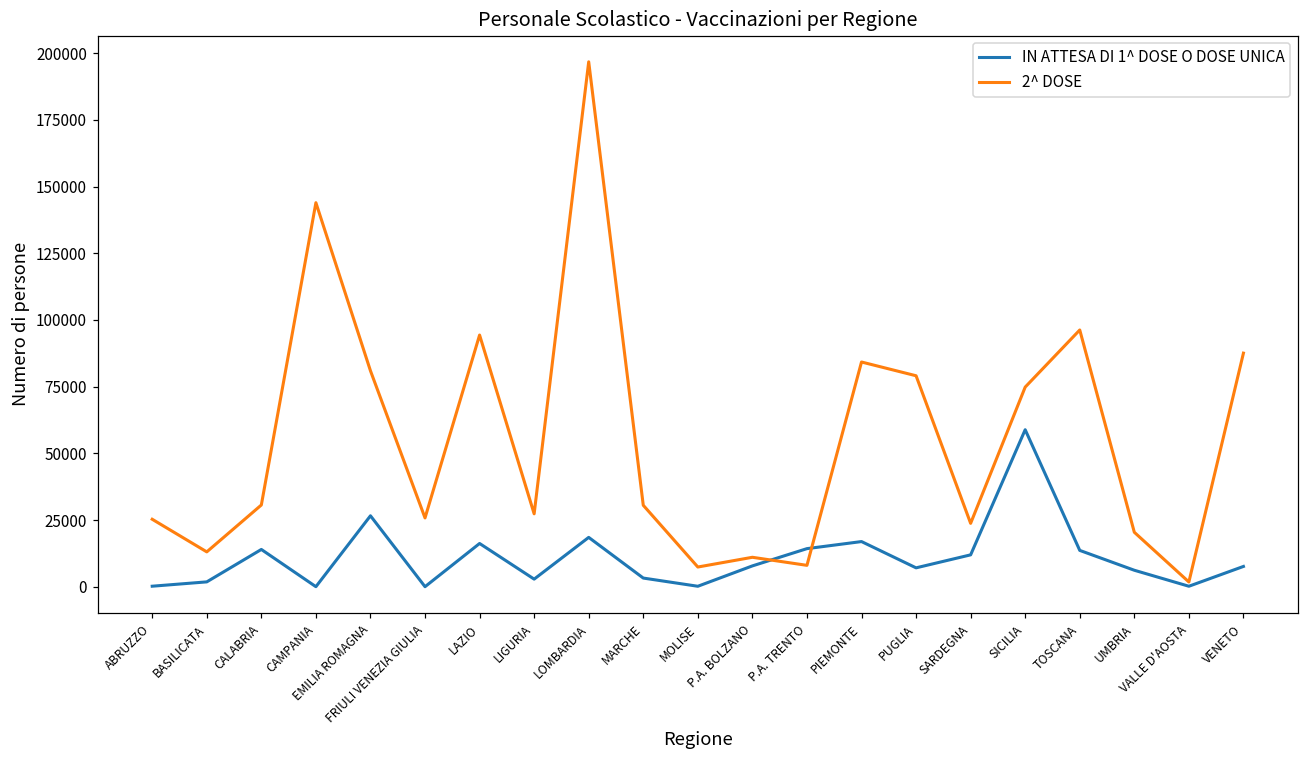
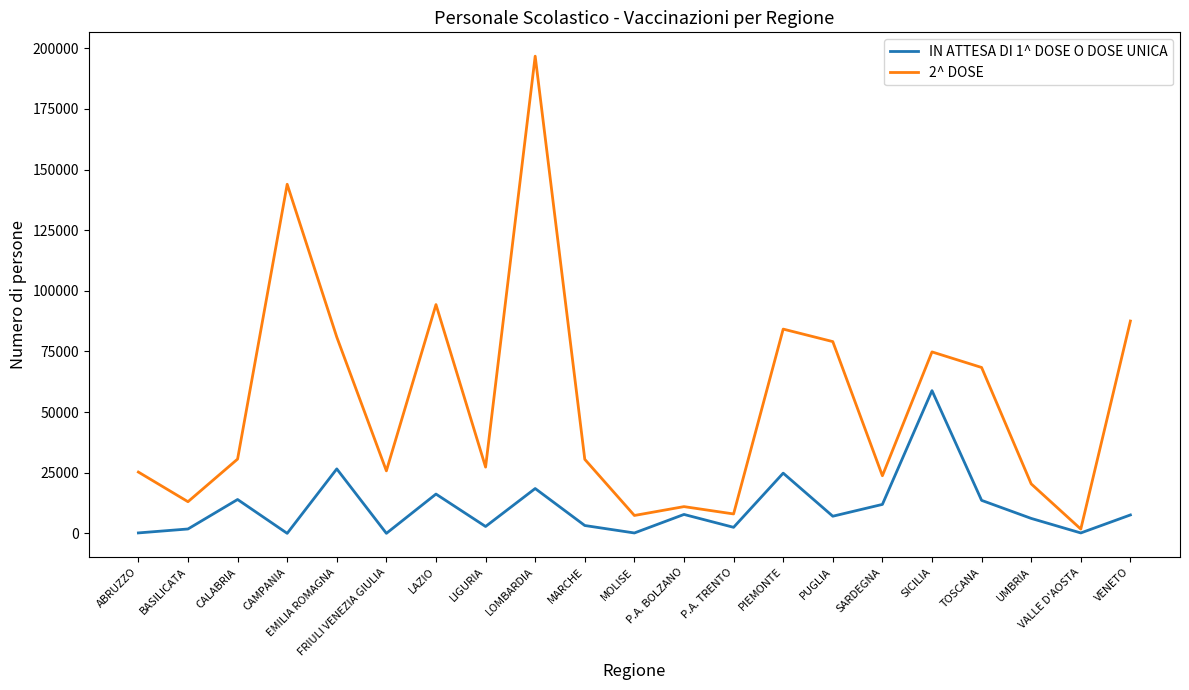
  {
    "IN ATTESA DI 1^ DOSE O DOSE UNICA": {
      "ABRUZZO": 0,
      "BASILICATA": 2000,
      "CALABRIA": 14000,
      "CAMPANIA": 0,
      "EMILIA ROMAGNA": 27000,
      "FRIULI VENEZIA GIULIA": 0,
      "LAZIO": 16000,
      "LIGURIA": 3000,
      "LOMBARDIA": 18000,
      "MARCHE": 3000,
      "MOLISE": 0,
      "P.A. BOLZANO": 8000,
-     "P.A. TRENTO": 14000,
-     "PIEMONTE": 17000,
+     "P.A. TRENTO": 2000,
+     "PIEMONTE": 25000,
      "PUGLIA": 7000,
      "SARDEGNA": 12000,
      "SICILIA": 59000,
      "TOSCANA": 14000,
      "UMBRIA": 6000,
      "VALLE D'AOSTA": 0,
      "VENETO": 8000
    },
    "2^ DOSE": {
      "ABRUZZO": 25000,
      "BASILICATA": 13000,
      "CALABRIA": 31000,
      "CAMPANIA": 144000,
      "EMILIA ROMAGNA": 81000,
      "FRIULI VENEZIA GIULIA": 26000,
      "LAZIO": 94000,
      "LIGURIA": 27000,
      "LOMBARDIA": 197000,
      "MARCHE": 31000,
      "MOLISE": 7000,
      "P.A. BOLZANO": 11000,
      "P.A. TRENTO": 8000,
      "PIEMONTE": 84000,
      "PUGLIA": 79000,
      "SARDEGNA": 24000,
      "SICILIA": 75000,
-     "TOSCANA": 96000,
+     "TOSCANA": 68000,
      "UMBRIA": 20000,
      "VALLE D'AOSTA": 2000,
      "VENETO": 88000
    }
  }
